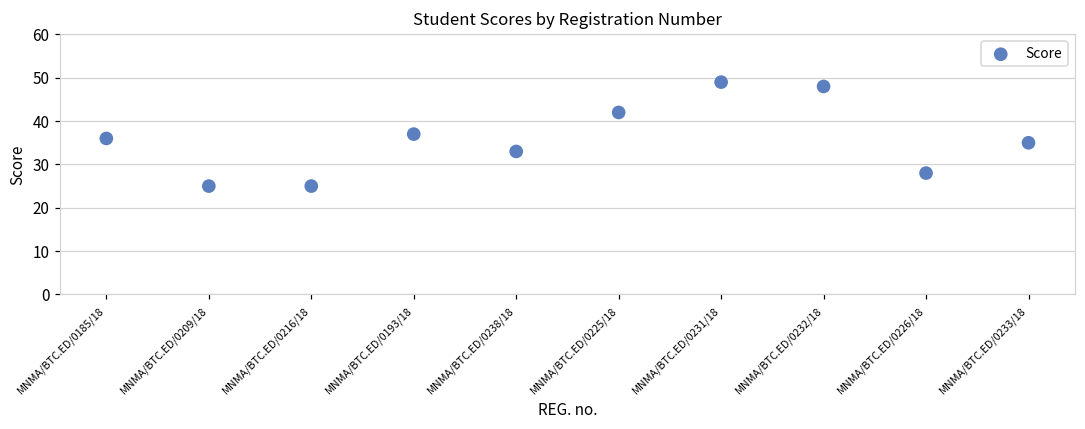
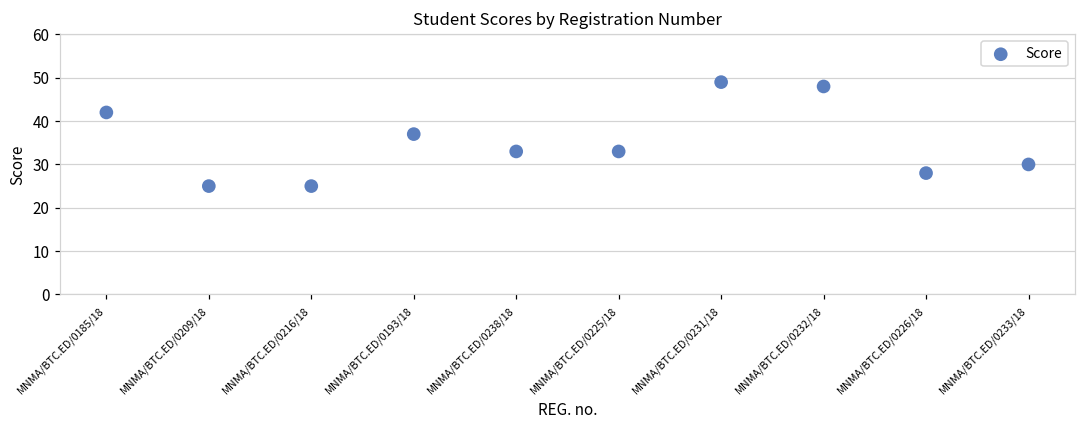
  {
-   "MNMA/BTC.ED/0185/18": 36,
-   "MNMA/BTC.ED/0225/18": 42,
-   "MNMA/BTC.ED/0233/18": 35
+   "MNMA/BTC.ED/0185/18": 42,
+   "MNMA/BTC.ED/0225/18": 33,
+   "MNMA/BTC.ED/0233/18": 30
  }
